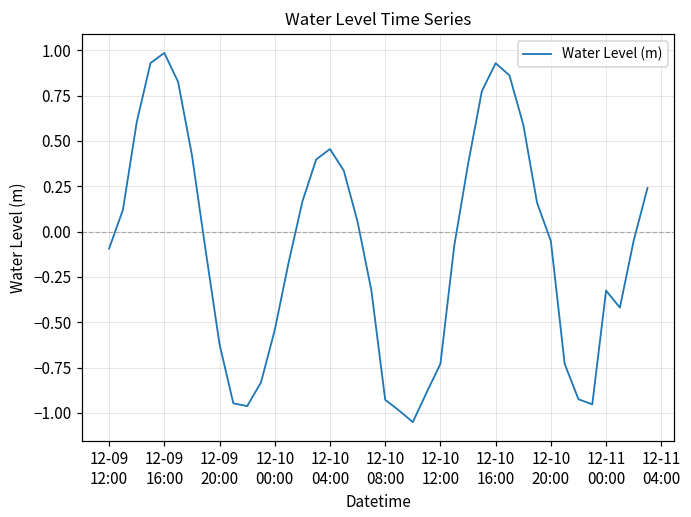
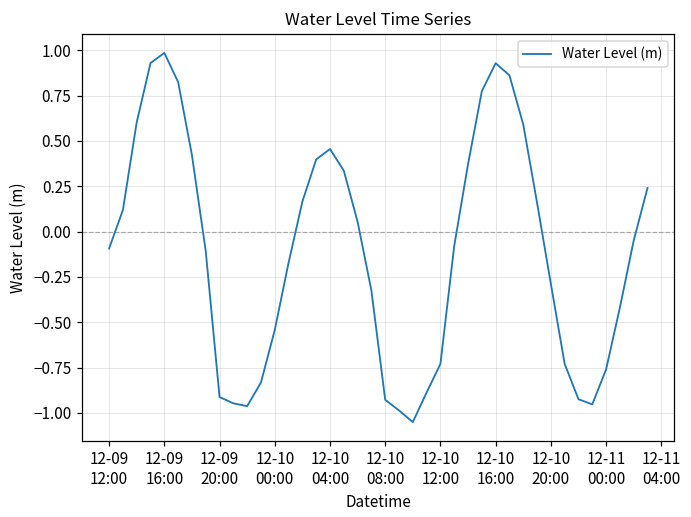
  {
    "12-09 12:00": -0.09,
    "12-09 16:00": 0.99,
-   "12-09 20:00": -0.62,
+   "12-09 20:00": -0.91,
    "12-10 00:00": -0.54,
    "12-10 04:00": 0.46,
    "12-10 08:00": -0.93,
    "12-10 12:00": -0.73,
    "12-10 16:00": 0.93,
-   "12-10 20:00": -0.05,
-   "12-11 00:00": -0.33
+   "12-10 20:00": -0.29,
+   "12-11 00:00": -0.76
  }
